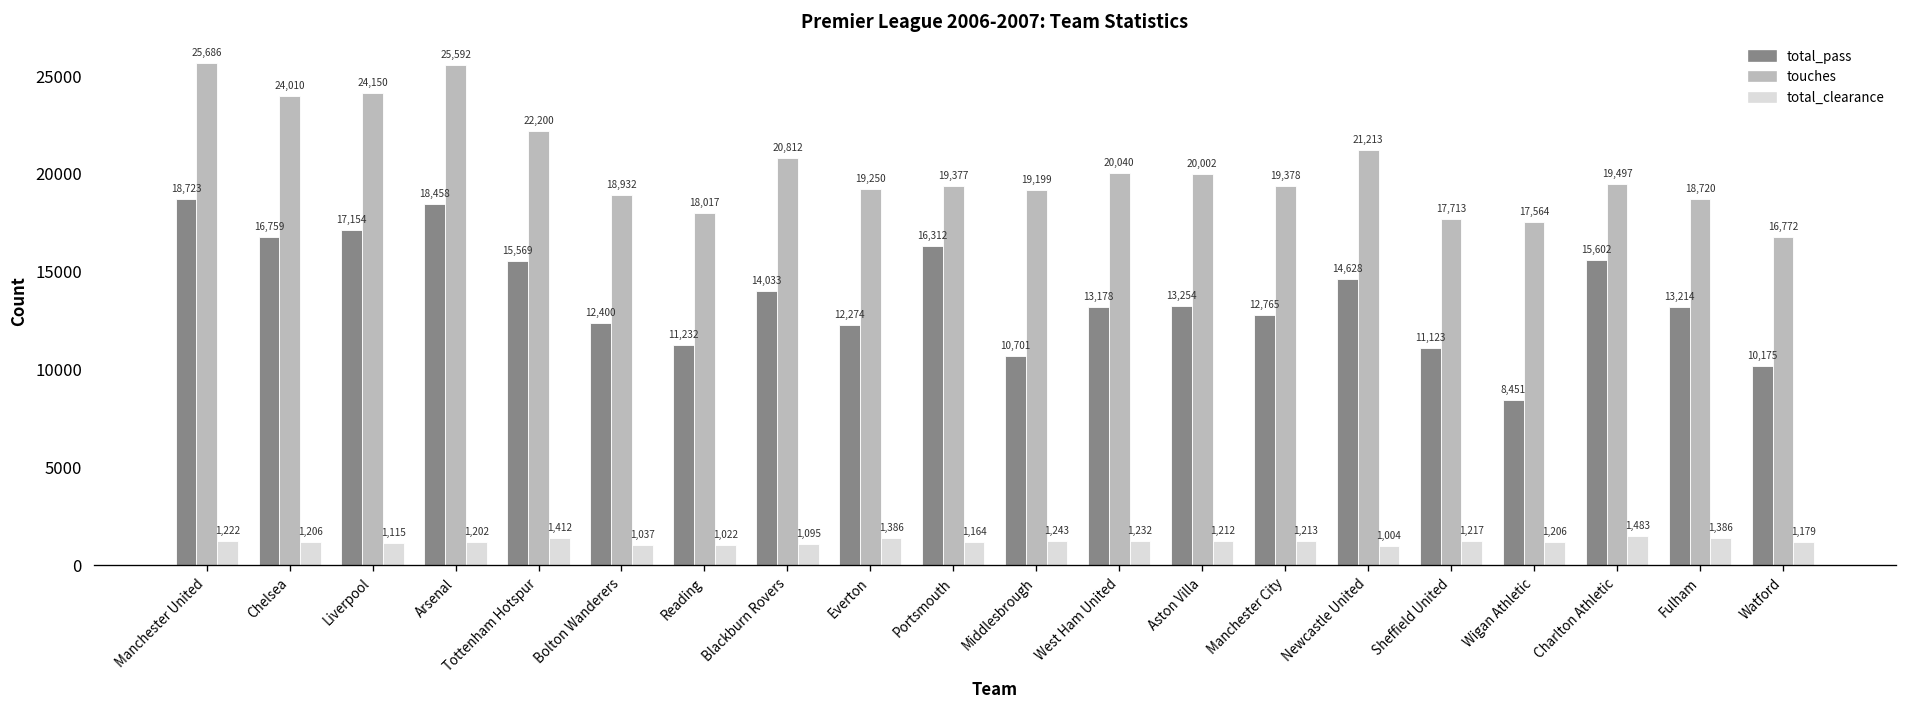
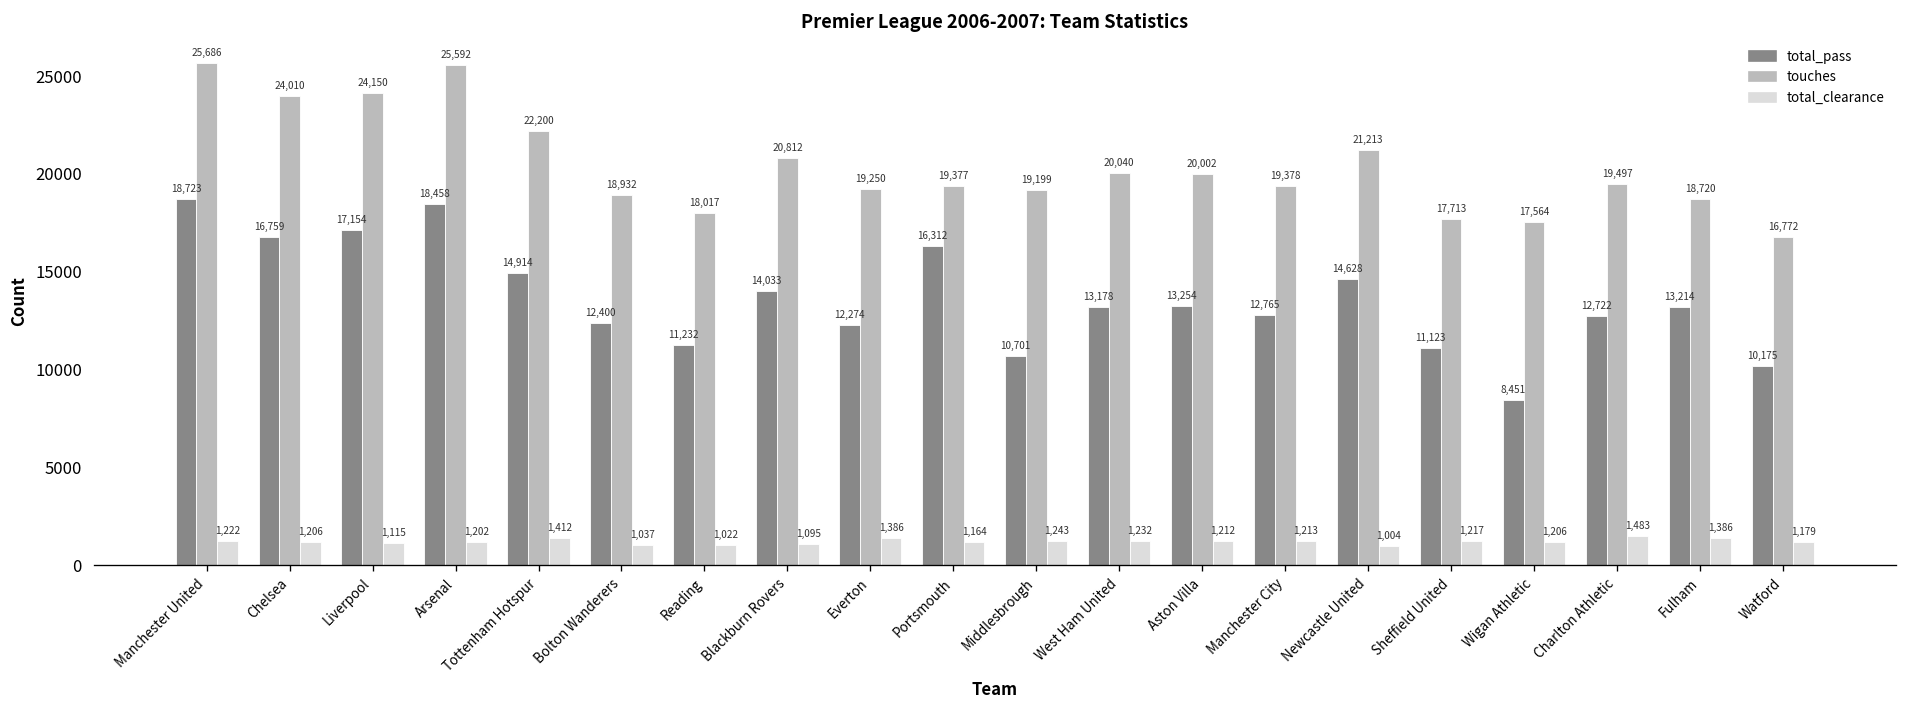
  {
    "total_pass": {
      "Manchester United": "18,723",
      "Chelsea": "16,759",
      "Liverpool": "17,154",
      "Arsenal": "18,458",
-     "Tottenham Hotspur": "15,569",
+     "Tottenham Hotspur": "14,914",
      "Bolton Wanderers": "12,400",
      "Reading": "11,232",
      "Blackburn Rovers": "14,033",
      "Everton": "12,274",
      "Portsmouth": "16,312",
      "Middlesbrough": "10,701",
      "West Ham United": "13,178",
      "Aston Villa": "13,254",
      "Manchester City": "12,765",
      "Newcastle United": "14,628",
      "Sheffield United": "11,123",
      "Wigan Athletic": "8,451",
-     "Charlton Athletic": "15,602",
+     "Charlton Athletic": "12,722",
      "Fulham": "13,214",
      "Watford": "10,175"
    }
  }
